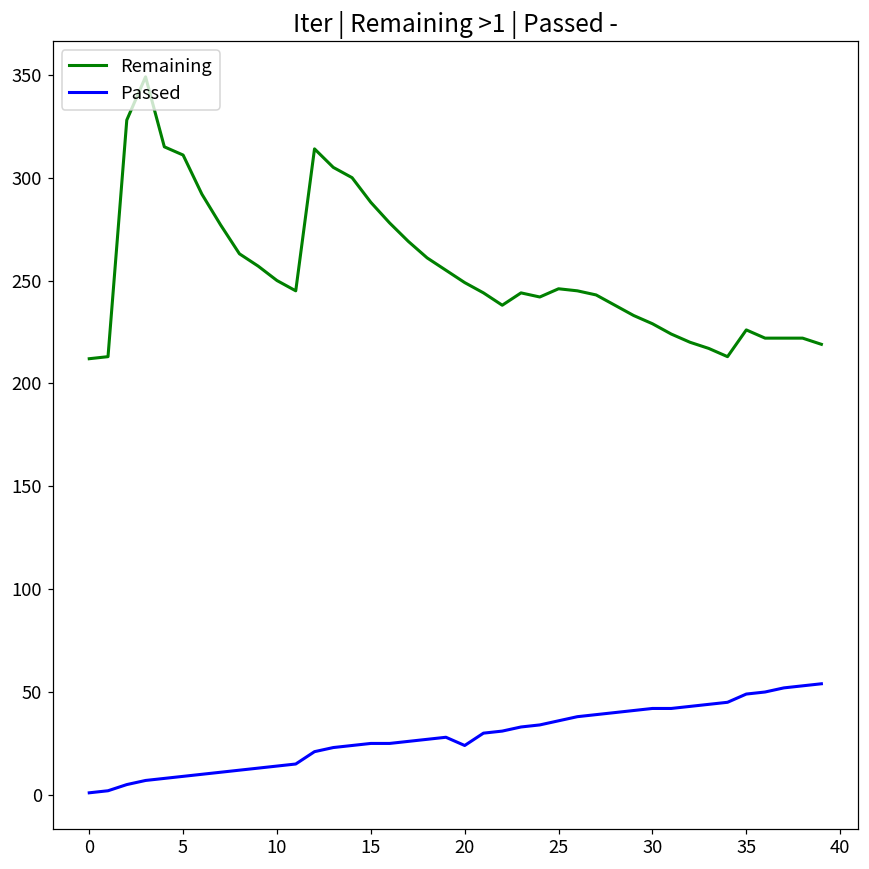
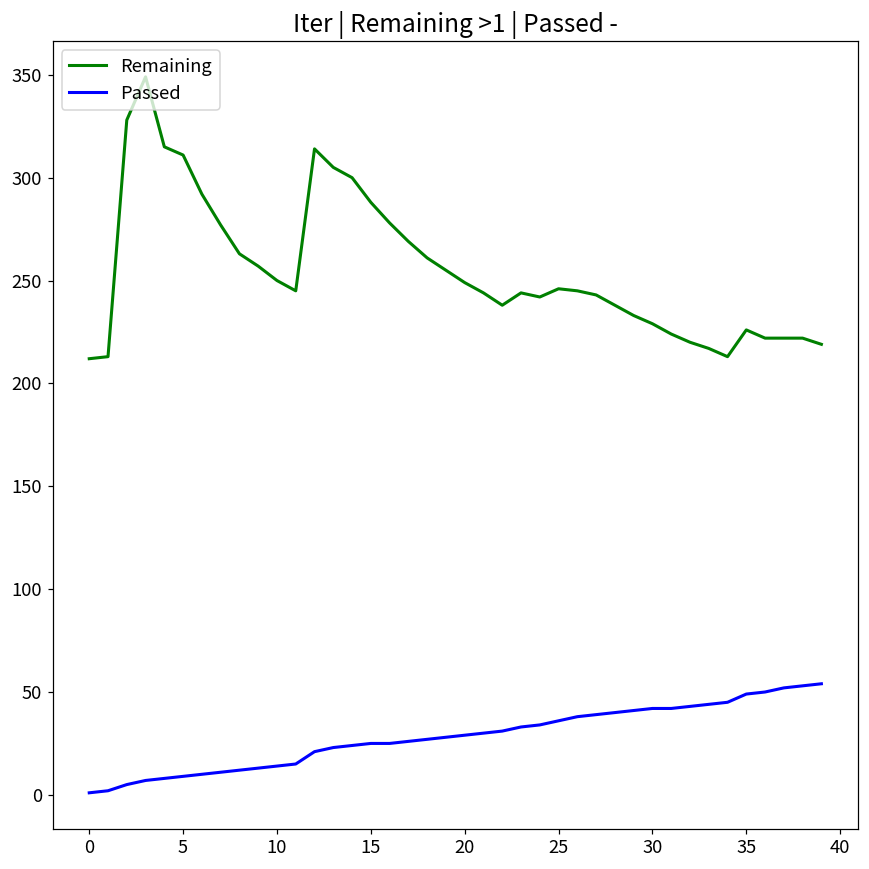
  {
    "Remaining": {
      "0": 212,
      "5": 311,
      "10": 250,
      "15": 288,
      "20": 249,
      "25": 246,
      "30": 229,
      "35": 226
    },
    "Passed": {
      "0": 1,
      "5": 9,
      "10": 14,
      "15": 25,
-     "20": 24,
+     "20": 29,
      "25": 36,
      "30": 42,
      "35": 49
    }
  }
